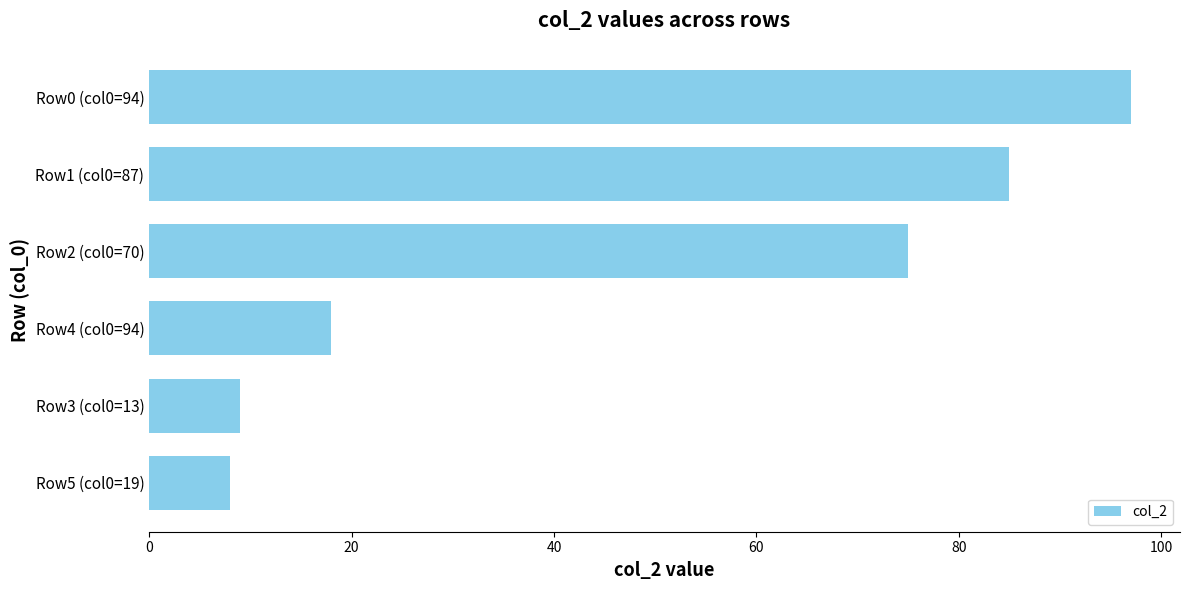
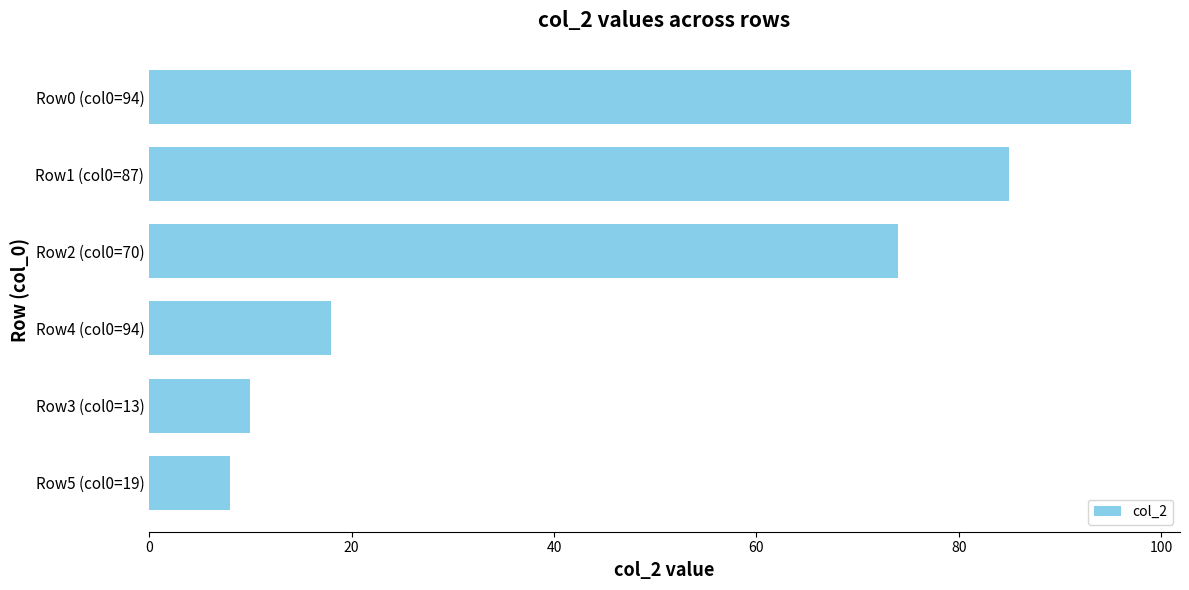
  {
    "Row0 (col0=94)": 97,
    "Row1 (col0=87)": 85,
-   "Row2 (col0=70)": 75,
+   "Row2 (col0=70)": 74,
    "Row4 (col0=94)": 18,
-   "Row3 (col0=13)": 9,
+   "Row3 (col0=13)": 10,
    "Row5 (col0=19)": 8
  }
